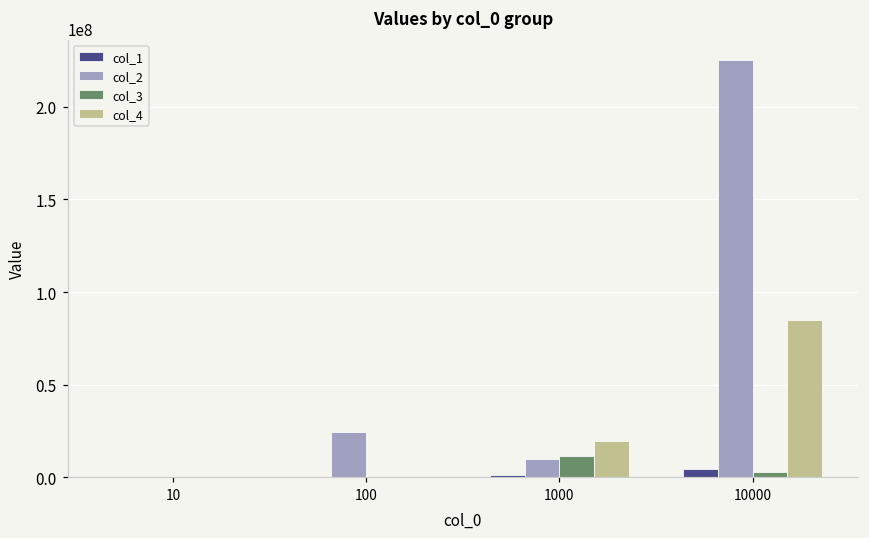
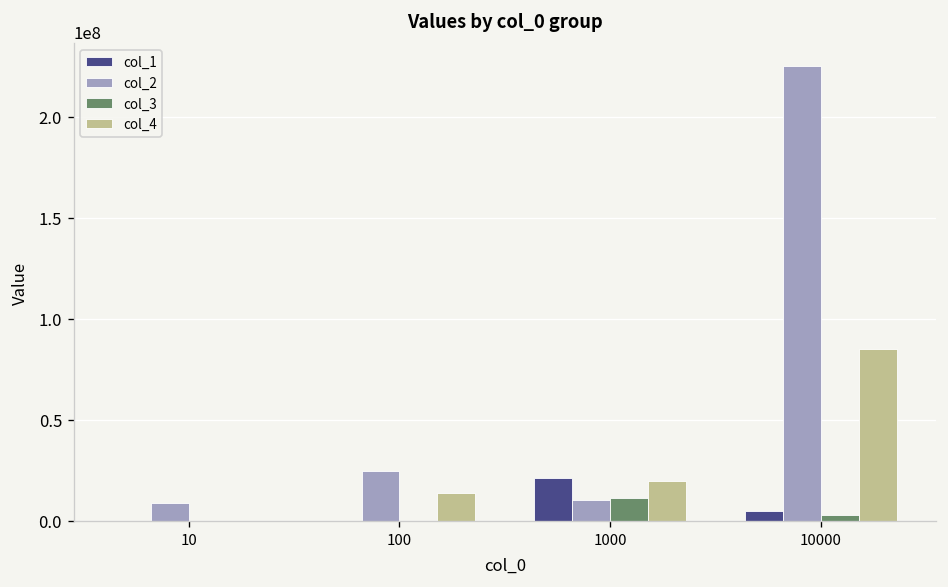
  {
    "col_1": {
-     "1000": 1000000,
+     "1000": 21000000,
      "10000": 5000000
    },
    "col_2": {
-     "10": 0,
+     "10": 9000000,
      "100": 25000000,
      "1000": 10000000,
      "10000": 225000000
    },
    "col_3": {
      "1000": 11000000,
      "10000": 3000000
    },
    "col_4": {
-     "100": 0,
+     "100": 14000000,
      "1000": 20000000,
      "10000": 85000000
    }
  }
